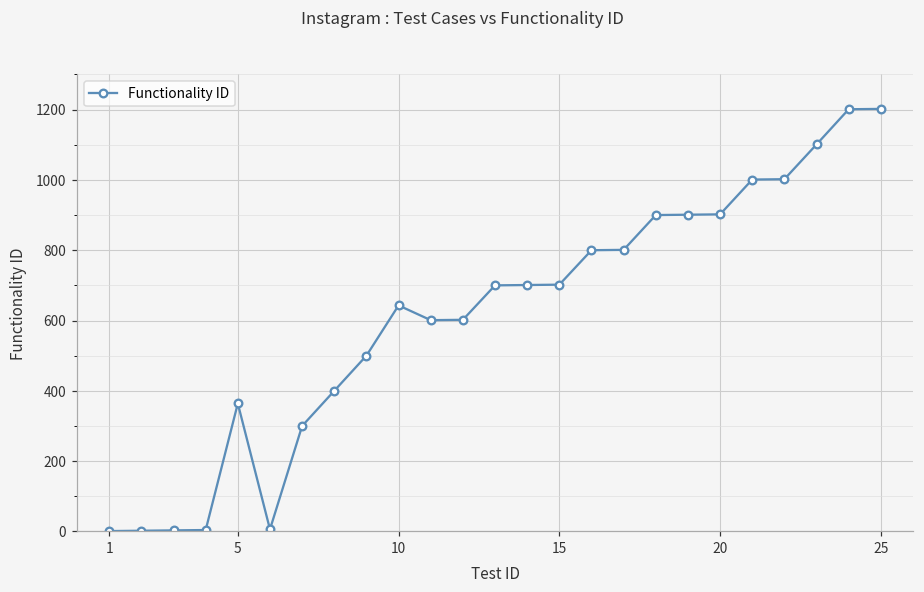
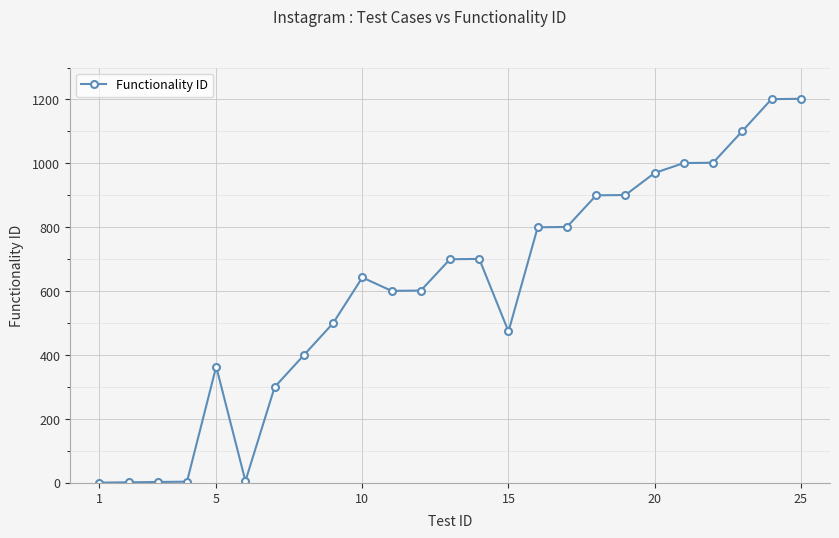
  {
    "1": 0,
    "5": 360,
    "10": 640,
-   "15": 700,
-   "20": 900,
+   "15": 470,
+   "20": 970,
    "25": 1200
  }
